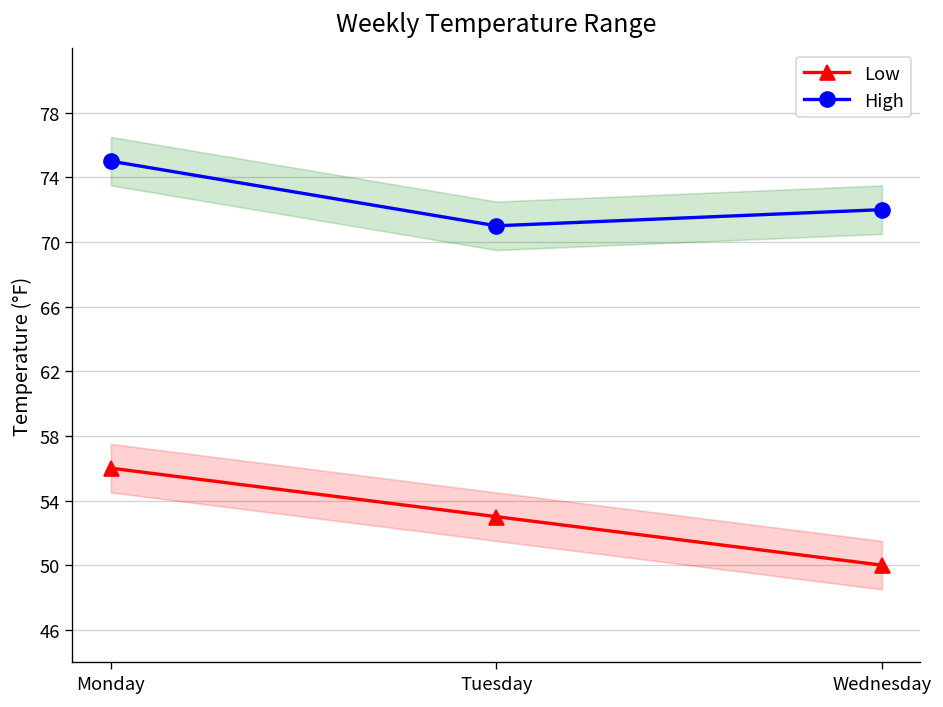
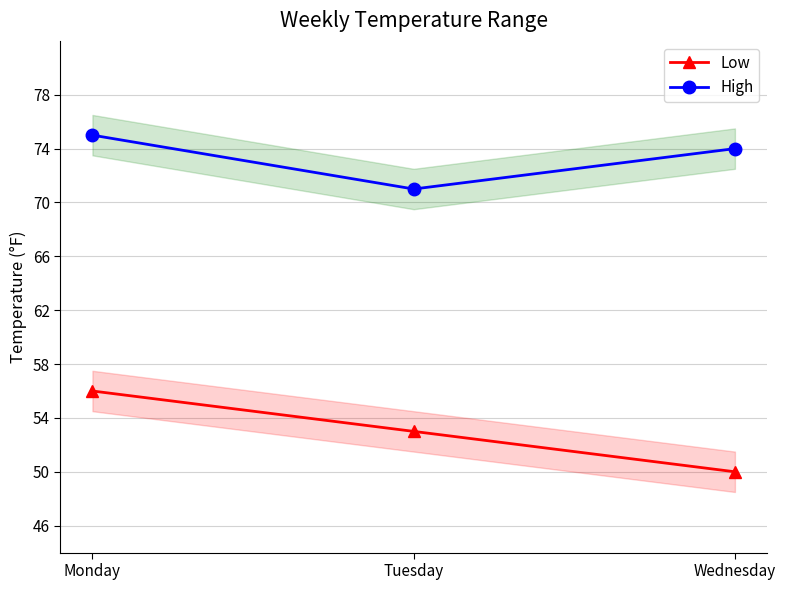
  {
    "High": {
      "Monday": 75,
      "Tuesday": 71,
-     "Wednesday": 72
+     "Wednesday": 74
    }
  }
